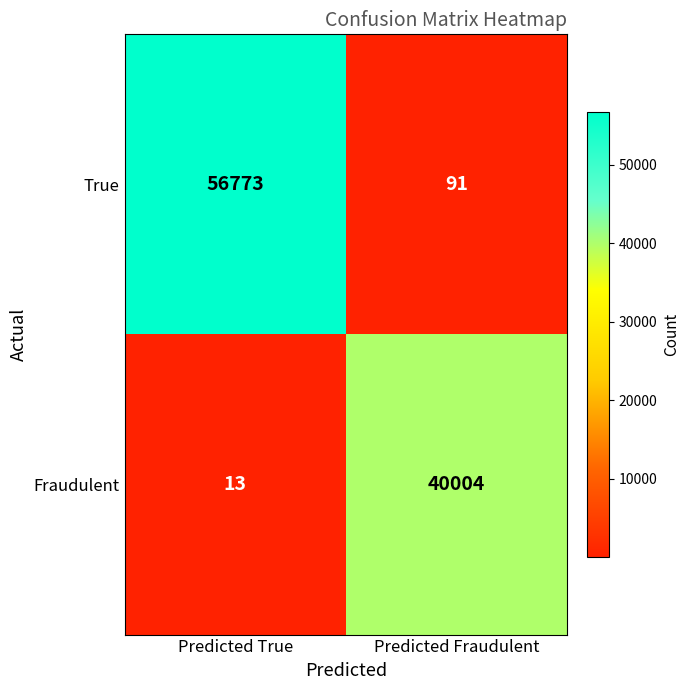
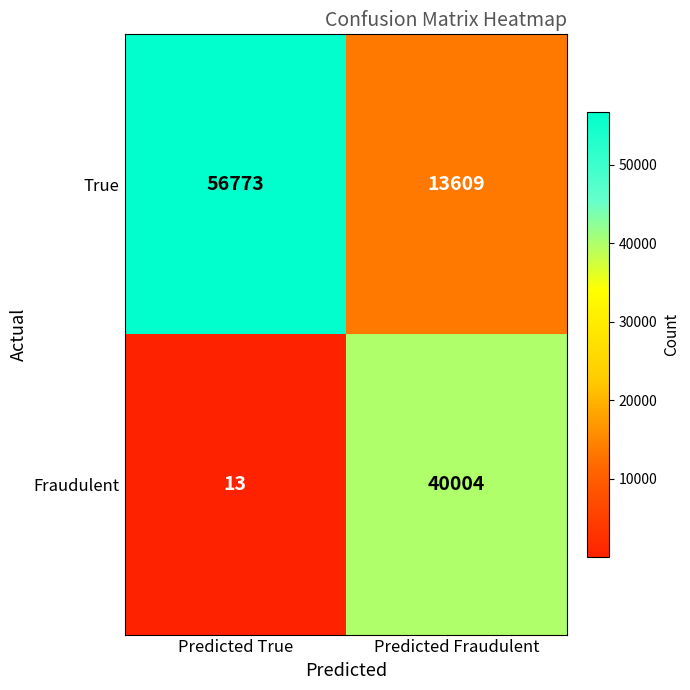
  {
    "True": {
      "Predicted True": 56773,
-     "Predicted Fraudulent": 91
+     "Predicted Fraudulent": 13609
    },
    "Fraudulent": {
      "Predicted True": 13,
      "Predicted Fraudulent": 40004
    }
  }
